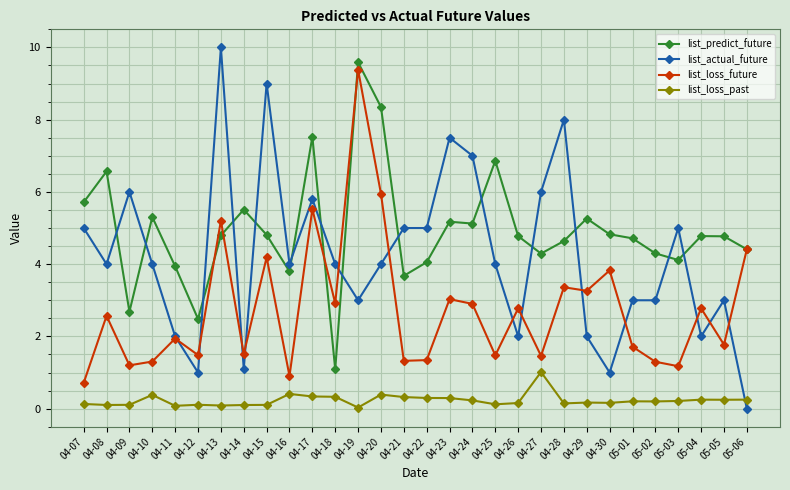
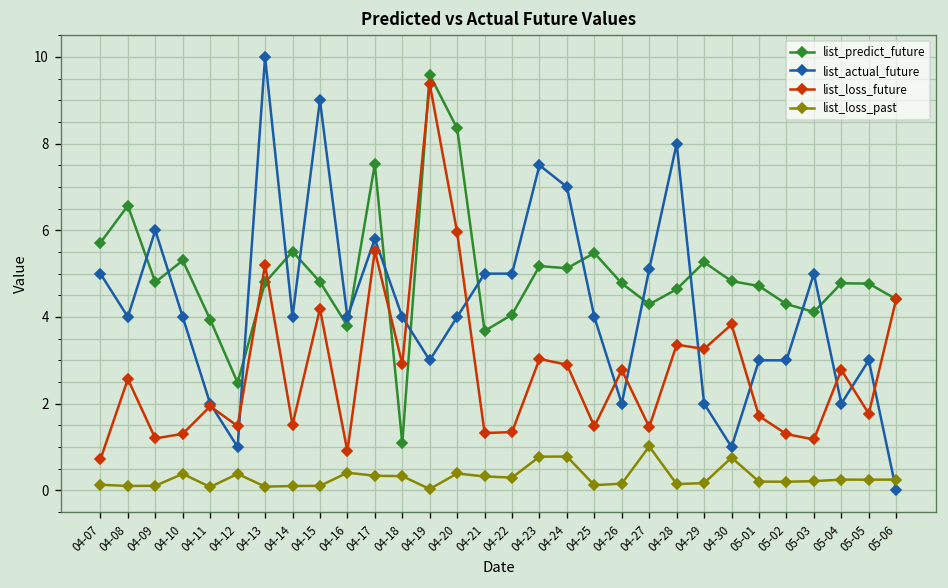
  {
    "list_predict_future": {
      "04-07": 5.7,
      "04-08": 6.6,
-     "04-09": 2.7,
+     "04-09": 4.8,
      "04-10": 5.3,
      "04-11": 3.9,
      "04-12": 2.5,
      "04-13": 4.8,
      "04-14": 5.5,
      "04-15": 4.8,
      "04-16": 3.8,
      "04-17": 7.5,
      "04-18": 1.1,
      "04-19": 9.6,
      "04-20": 8.3,
      "04-21": 3.7,
      "04-22": 4.1,
      "04-23": 5.2,
      "04-24": 5.1,
-     "04-25": 6.9,
+     "04-25": 5.5,
      "04-26": 4.8,
      "04-27": 4.3,
      "04-28": 4.6,
      "04-29": 5.3,
      "04-30": 4.8,
      "05-01": 4.7,
      "05-02": 4.3,
      "05-03": 4.1,
      "05-04": 4.8,
      "05-05": 4.8
    },
    "list_actual_future": {
      "04-07": 5.0,
      "04-08": 4.0,
      "04-09": 6.0,
      "04-10": 4.0,
      "04-12": 1.0,
      "04-13": 10.0,
-     "04-14": 1.1,
+     "04-14": 4.0,
      "04-15": 9.0,
      "04-16": 4.0,
      "04-17": 5.8,
      "04-18": 4.0,
      "04-19": 3.0,
      "04-20": 4.0,
      "04-21": 5.0,
      "04-22": 5.0,
      "04-23": 7.5,
      "04-24": 7.0,
      "04-25": 4.0,
      "04-26": 2.0,
-     "04-27": 6.0,
+     "04-27": 5.1,
      "04-28": 8.0,
      "04-29": 2.0,
      "04-30": 1.0,
      "05-01": 3.0,
      "05-02": 3.0,
      "05-03": 5.0,
      "05-04": 2.0,
      "05-05": 3.0,
      "05-06": 0.0
    },
    "list_loss_future": {
      "04-07": 0.7,
      "04-08": 2.6,
      "04-09": 1.2,
      "04-10": 1.3,
      "04-12": 1.5,
      "04-13": 5.2,
      "04-14": 1.5,
      "04-15": 4.2,
      "04-16": 0.9,
      "04-17": 5.5,
      "04-18": 2.9,
      "04-19": 9.4,
      "04-20": 5.9,
      "04-21": 1.3,
      "04-22": 1.3,
      "04-23": 3.0,
      "04-24": 2.9,
      "04-25": 1.5,
      "04-26": 2.8,
      "04-27": 1.5,
      "04-28": 3.4,
      "04-29": 3.3,
      "04-30": 3.8,
      "05-01": 1.7,
      "05-02": 1.3,
      "05-03": 1.2,
      "05-04": 2.8,
      "05-05": 1.8
    },
    "list_loss_past": {
      "04-07": 0.1,
      "04-08": 0.1,
      "04-09": 0.1,
      "04-10": 0.4,
      "04-11": 0.1,
-     "04-12": 0.1,
+     "04-12": 0.4,
      "04-13": 0.1,
      "04-14": 0.1,
      "04-15": 0.1,
      "04-16": 0.4,
      "04-17": 0.3,
      "04-18": 0.3,
      "04-19": 0.0,
      "04-20": 0.4,
      "04-21": 0.3,
      "04-22": 0.3,
-     "04-23": 0.3,
-     "04-24": 0.2,
+     "04-23": 0.8,
+     "04-24": 0.8,
      "04-25": 0.1,
      "04-26": 0.2,
      "04-27": 1.0,
      "04-28": 0.1,
      "04-29": 0.2,
-     "04-30": 0.2,
+     "04-30": 0.8,
      "05-01": 0.2,
      "05-02": 0.2,
      "05-03": 0.2,
      "05-04": 0.2,
      "05-05": 0.2,
      "05-06": 0.2
    }
  }
